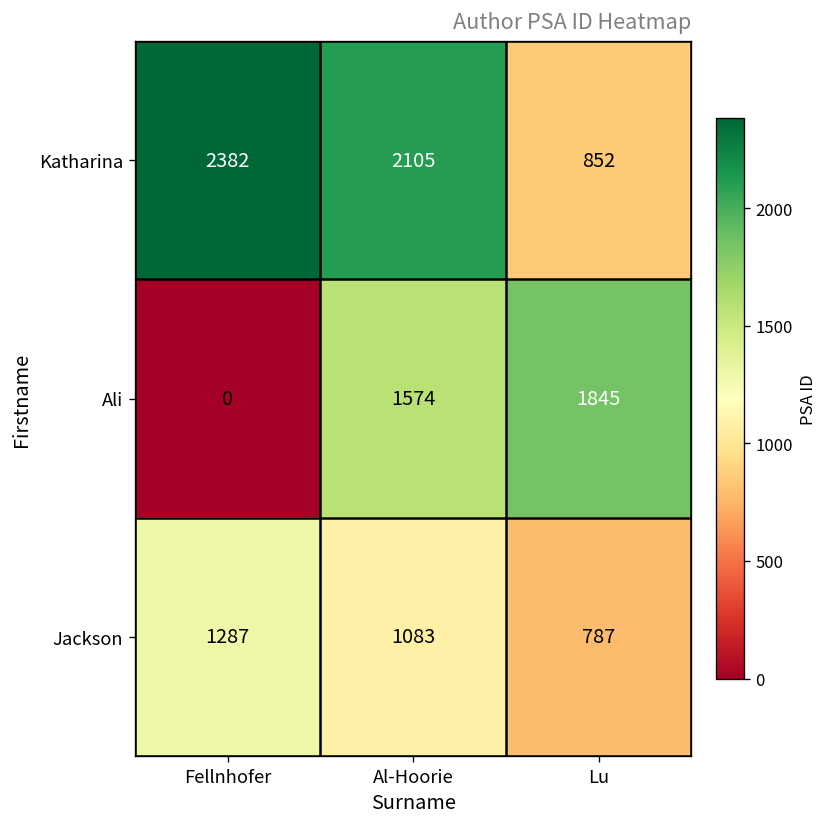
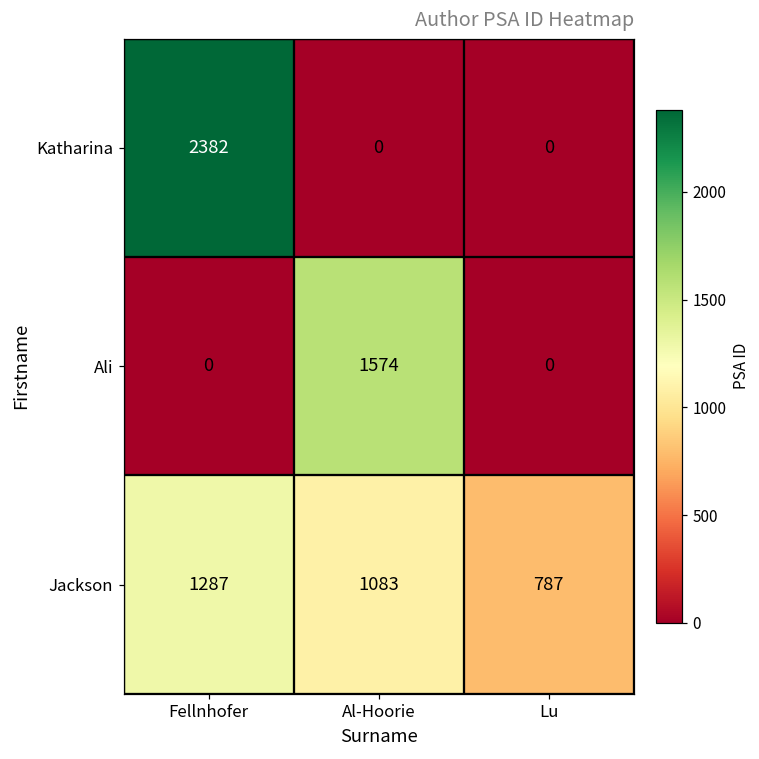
  {
    "Katharina": {
      "Fellnhofer": 2382,
-     "Al-Hoorie": 2105,
-     "Lu": 852
+     "Al-Hoorie": 0,
+     "Lu": 0
    },
    "Ali": {
      "Fellnhofer": 0,
      "Al-Hoorie": 1574,
-     "Lu": 1845
+     "Lu": 0
    },
    "Jackson": {
      "Fellnhofer": 1287,
      "Al-Hoorie": 1083,
      "Lu": 787
    }
  }
